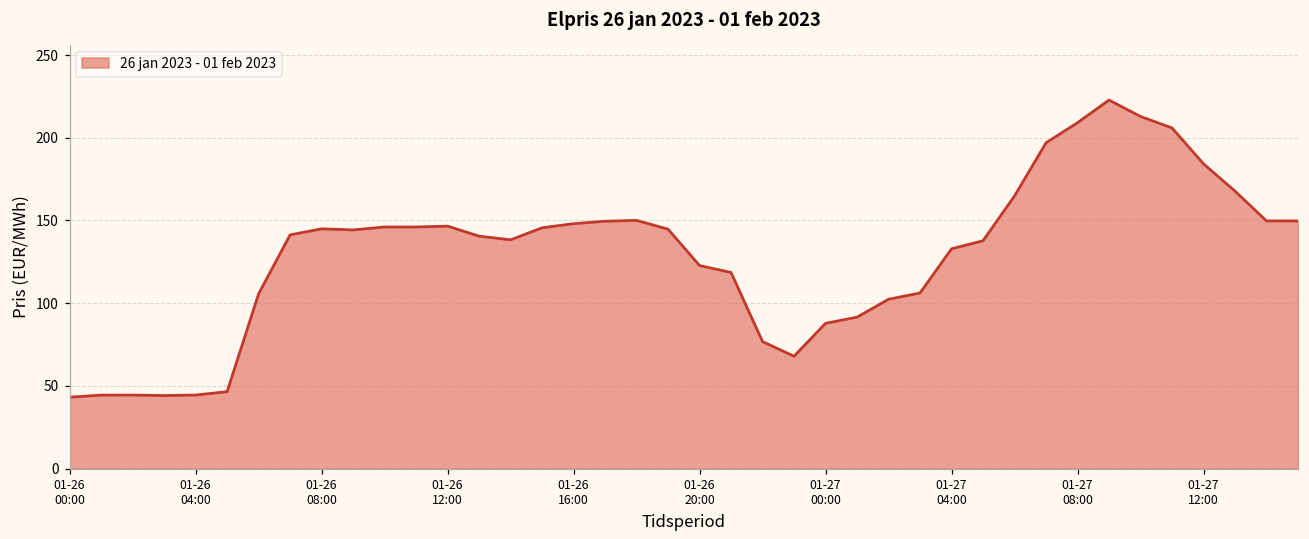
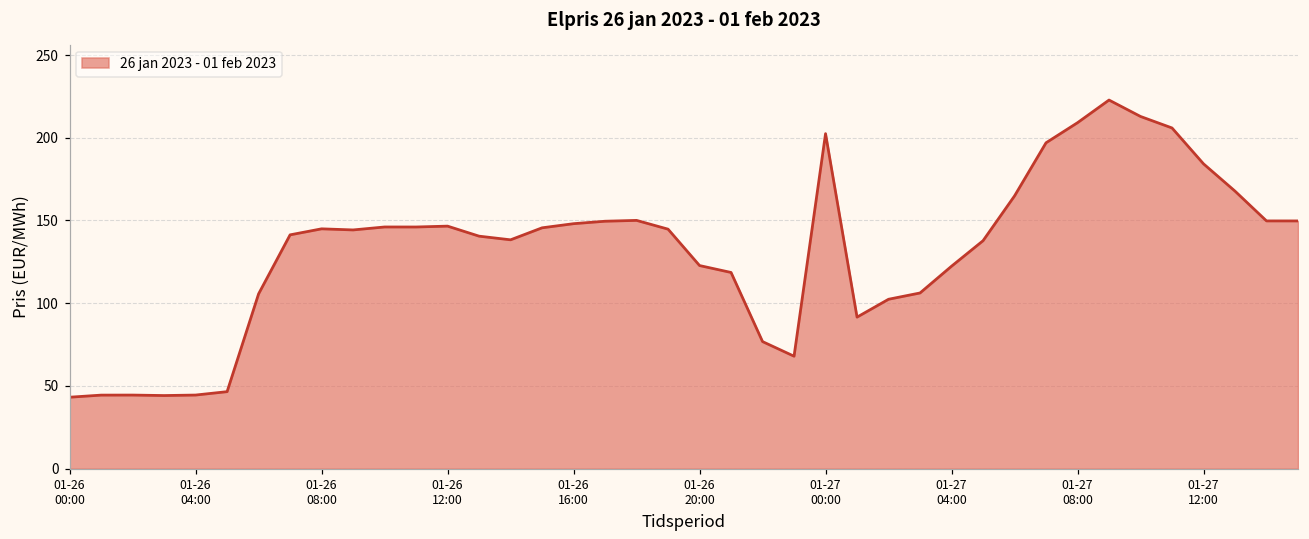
  {
    "01-26 00:00": 43,
    "01-26 04:00": 45,
    "01-26 08:00": 145,
    "01-26 12:00": 147,
    "01-26 16:00": 148,
    "01-26 20:00": 123,
-   "01-27 00:00": 88,
-   "01-27 04:00": 133,
+   "01-27 00:00": 202,
+   "01-27 04:00": 122,
    "01-27 08:00": 209,
    "01-27 12:00": 184
  }
